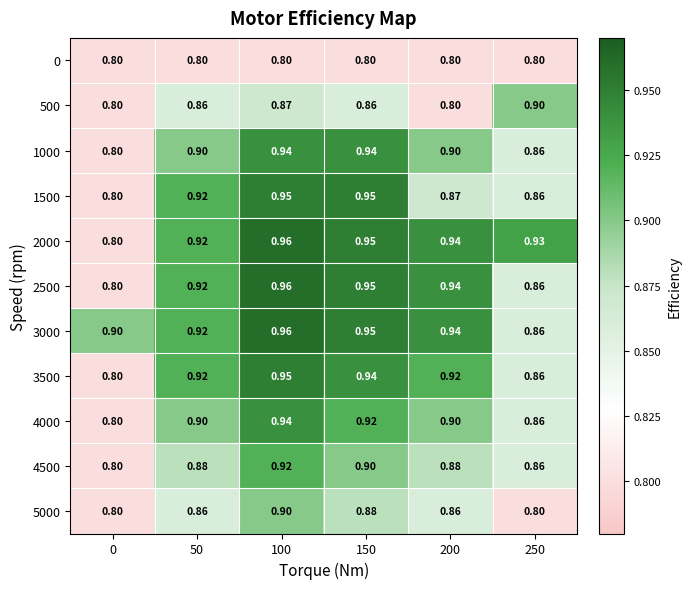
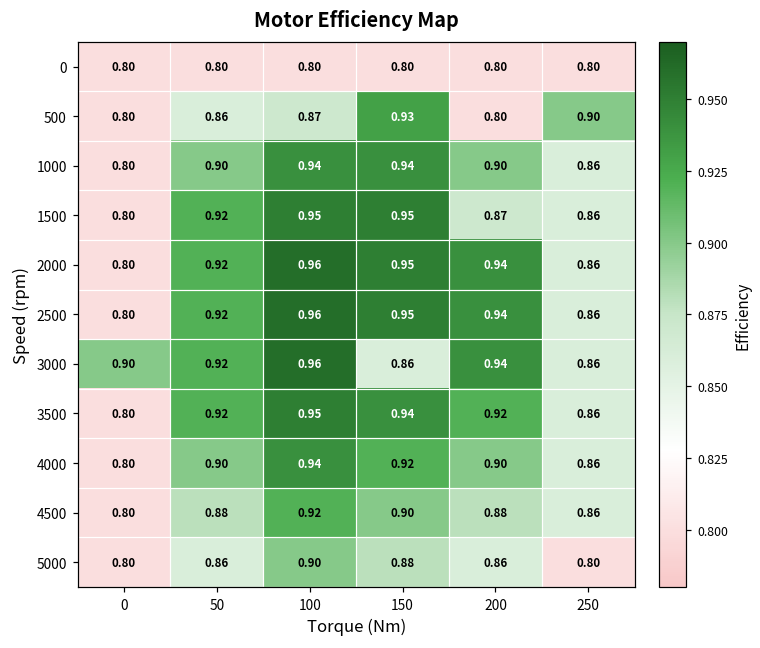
  {
    "0": {
      "0": 0.80,
      "50": 0.80,
      "100": 0.80,
      "150": 0.80,
      "200": 0.80,
      "250": 0.80
    },
    "500": {
      "0": 0.80,
      "50": 0.86,
      "100": 0.87,
-     "150": 0.86,
+     "150": 0.93,
      "200": 0.80,
      "250": 0.90
    },
    "1000": {
      "0": 0.80,
      "50": 0.90,
      "100": 0.94,
      "150": 0.94,
      "200": 0.90,
      "250": 0.86
    },
    "1500": {
      "0": 0.80,
      "50": 0.92,
      "100": 0.95,
      "150": 0.95,
      "200": 0.87,
      "250": 0.86
    },
    "2000": {
      "0": 0.80,
      "50": 0.92,
      "100": 0.96,
      "150": 0.95,
      "200": 0.94,
-     "250": 0.93
+     "250": 0.86
    },
    "2500": {
      "0": 0.80,
      "50": 0.92,
      "100": 0.96,
      "150": 0.95,
      "200": 0.94,
      "250": 0.86
    },
    "3000": {
      "0": 0.90,
      "50": 0.92,
      "100": 0.96,
-     "150": 0.95,
+     "150": 0.86,
      "200": 0.94,
      "250": 0.86
    },
    "3500": {
      "0": 0.80,
      "50": 0.92,
      "100": 0.95,
      "150": 0.94,
      "200": 0.92,
      "250": 0.86
    },
    "4000": {
      "0": 0.80,
      "50": 0.90,
      "100": 0.94,
      "150": 0.92,
      "200": 0.90,
      "250": 0.86
    },
    "4500": {
      "0": 0.80,
      "50": 0.88,
      "100": 0.92,
      "150": 0.90,
      "200": 0.88,
      "250": 0.86
    },
    "5000": {
      "0": 0.80,
      "50": 0.86,
      "100": 0.90,
      "150": 0.88,
      "200": 0.86,
      "250": 0.80
    }
  }
